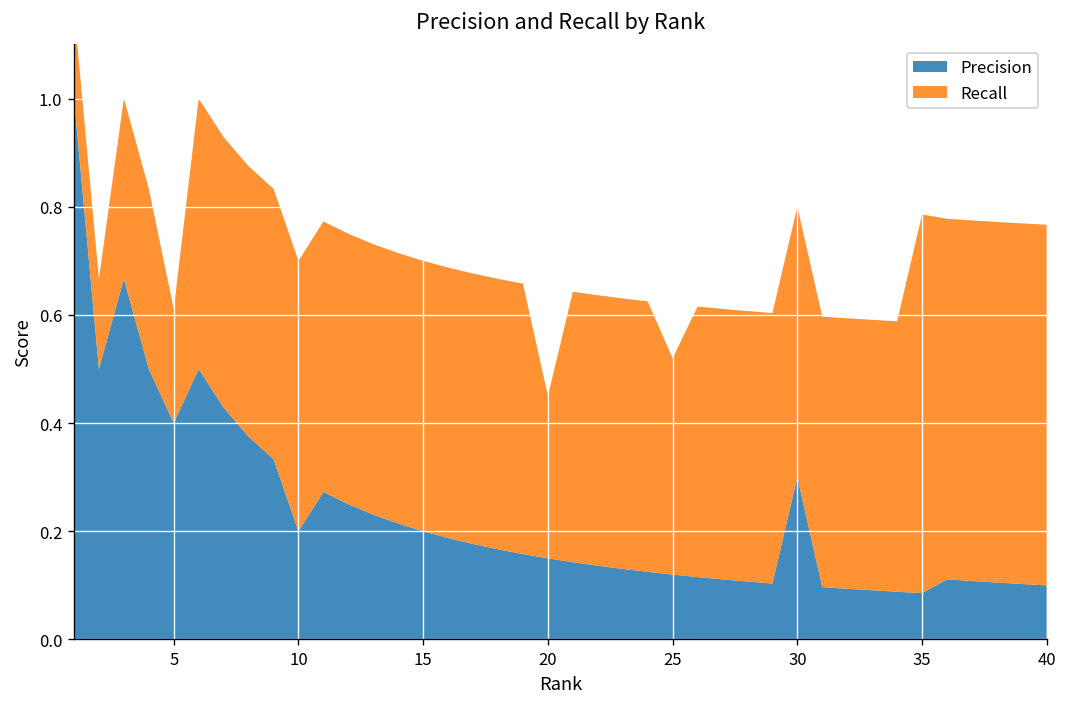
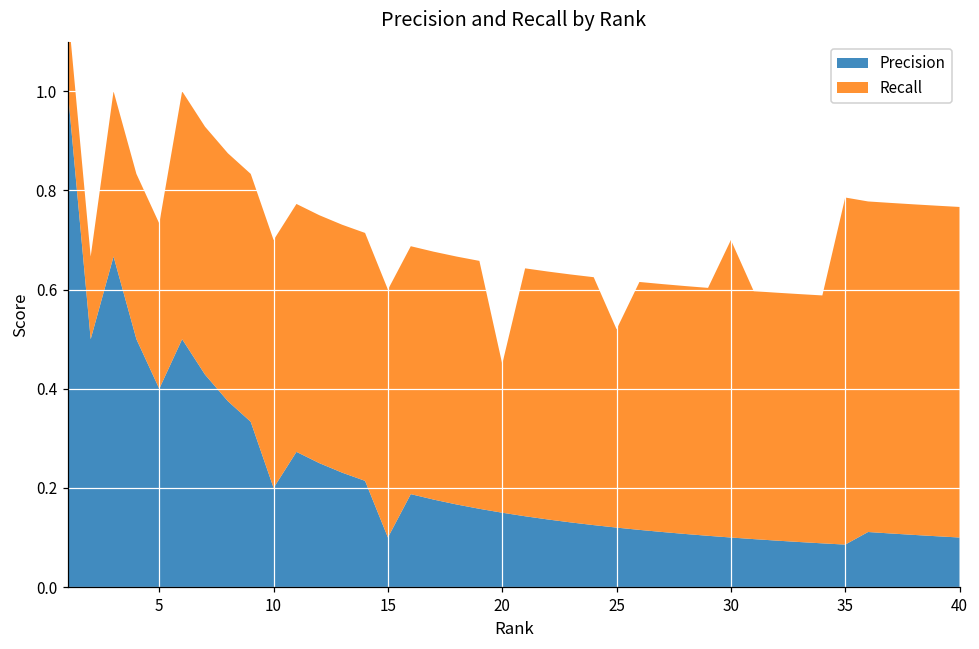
  {
    "Precision": {
      "5": 0.4,
      "10": 0.2,
-     "15": 0.2,
+     "15": 0.1,
      "20": 0.15,
      "25": 0.12,
-     "30": 0.3,
+     "30": 0.1,
      "35": 0.09,
      "40": 0.1
    },
    "Recall": {
-     "5": 0.21,
+     "5": 0.33,
      "10": 0.50,
      "15": 0.50,
      "20": 0.30,
      "25": 0.40,
-     "30": 0.5,
+     "30": 0.6,
      "35": 0.70,
      "40": 0.67
    }
  }
